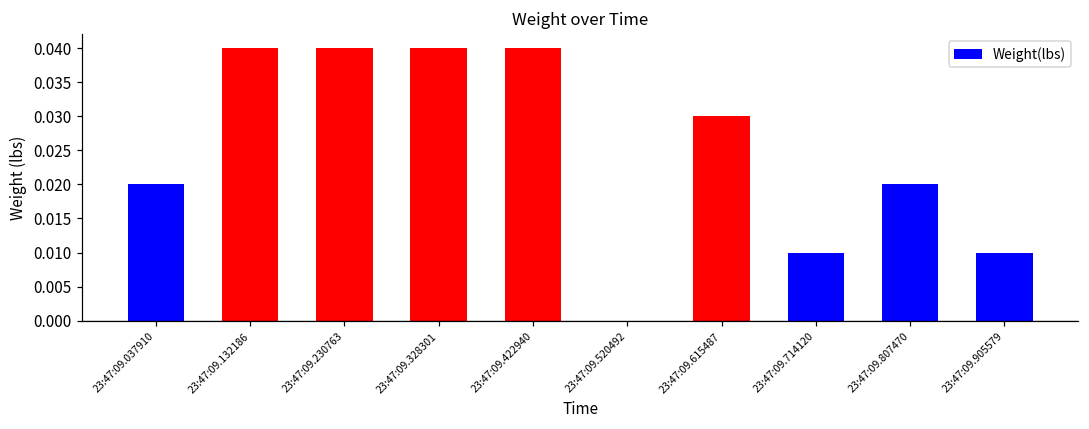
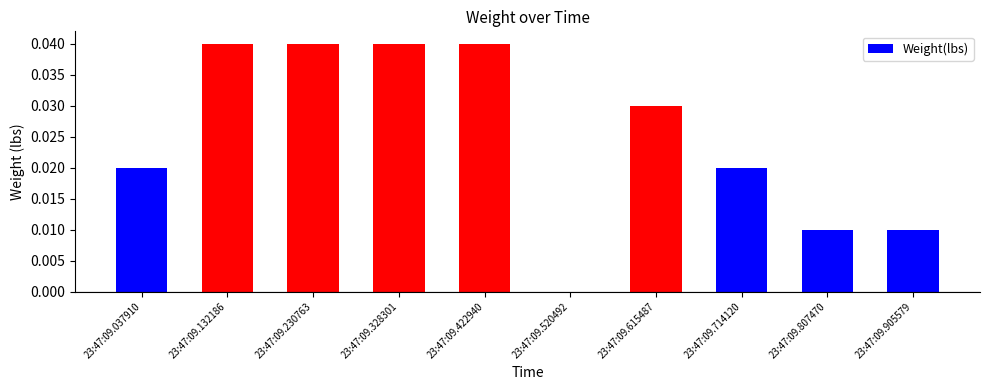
  {
    "23:47:09.037910": 0.02,
    "23:47:09.132186": 0.04,
    "23:47:09.230763": 0.04,
    "23:47:09.328301": 0.04,
    "23:47:09.422940": 0.04,
    "23:47:09.520492": 0.00,
    "23:47:09.615487": 0.03,
-   "23:47:09.714120": 0.01,
-   "23:47:09.807470": 0.02,
+   "23:47:09.714120": 0.02,
+   "23:47:09.807470": 0.01,
    "23:47:09.905579": 0.01
  }
